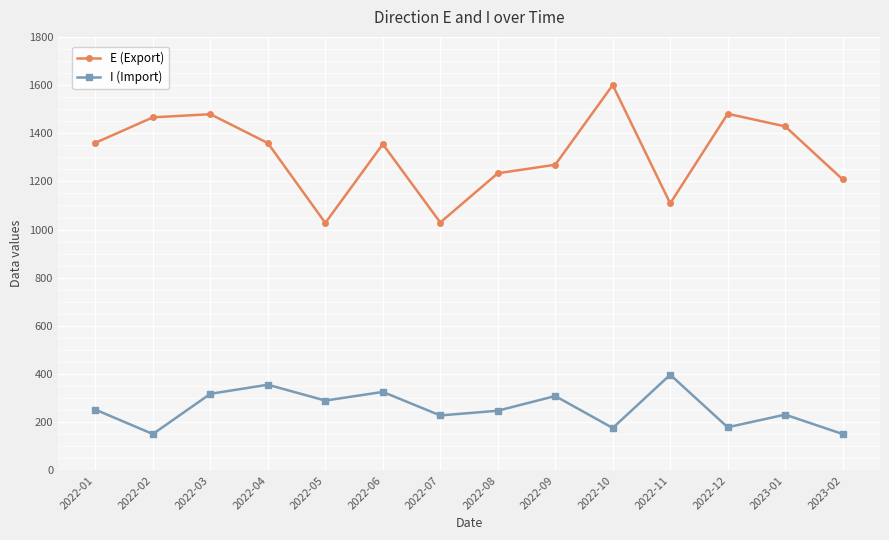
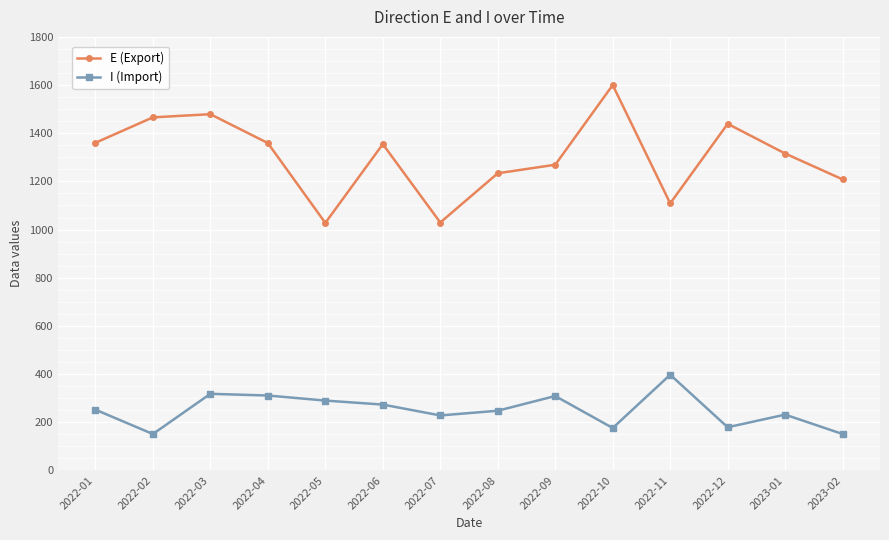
  {
    "E (Export)": {
      "2022-01": 1360,
      "2022-02": 1470,
      "2022-03": 1480,
      "2022-04": 1360,
      "2022-05": 1030,
      "2022-06": 1350,
      "2022-07": 1030,
      "2022-08": 1230,
      "2022-09": 1270,
      "2022-10": 1600,
      "2022-11": 1110,
-     "2022-12": 1480,
-     "2023-01": 1430,
+     "2022-12": 1440,
+     "2023-01": 1320,
      "2023-02": 1210
    },
    "I (Import)": {
      "2022-01": 250,
      "2022-02": 150,
      "2022-03": 320,
-     "2022-04": 360,
+     "2022-04": 310,
      "2022-05": 290,
-     "2022-06": 330,
+     "2022-06": 270,
      "2022-07": 230,
      "2022-08": 250,
      "2022-09": 310,
      "2022-10": 180,
      "2022-11": 400,
      "2022-12": 180,
      "2023-01": 230,
      "2023-02": 150
    }
  }
